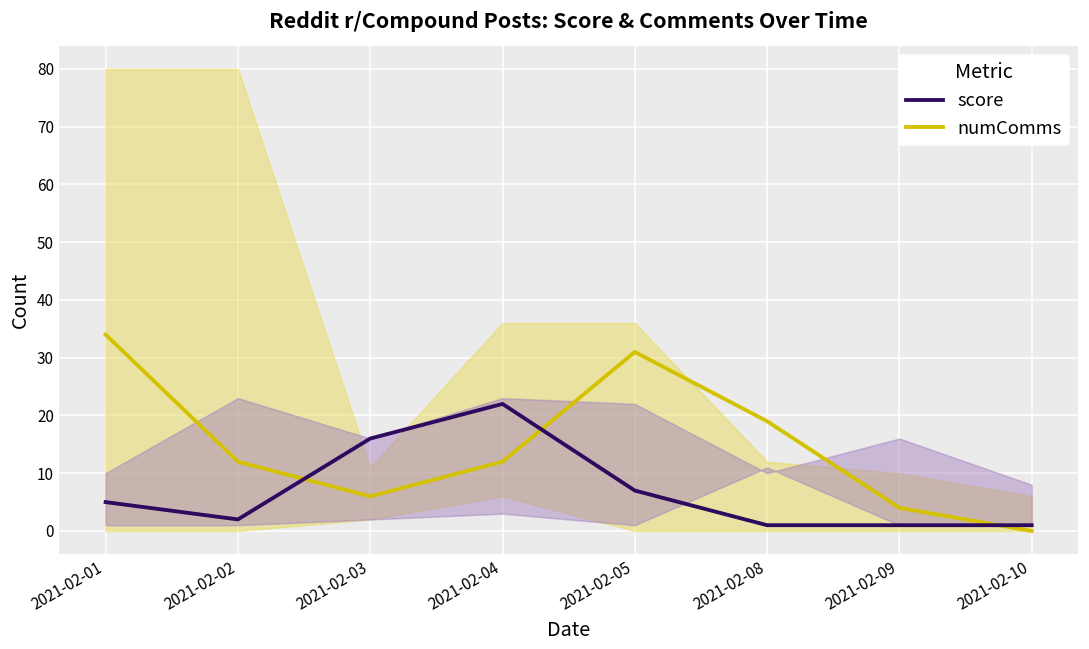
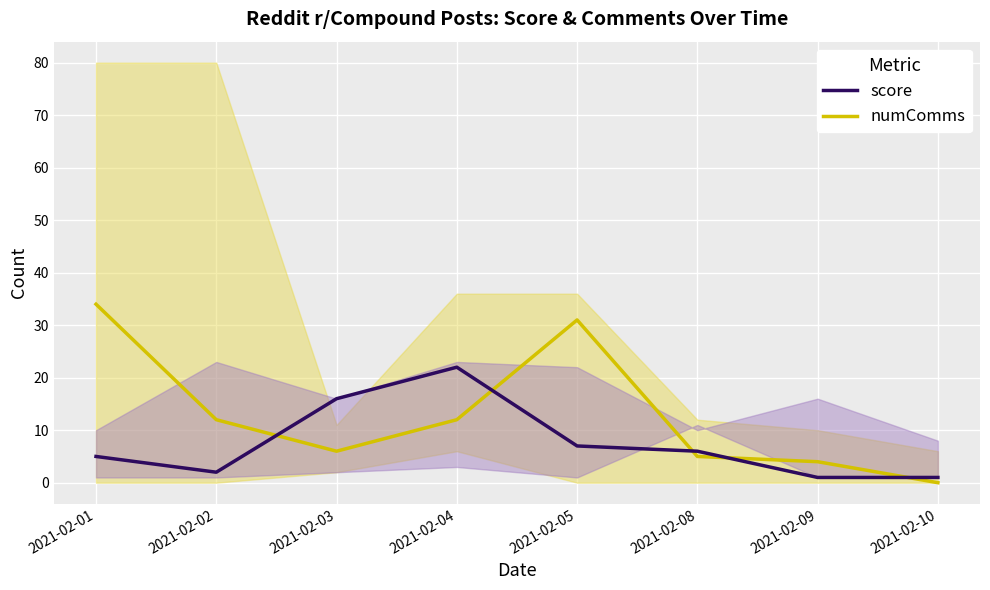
  {
    "numComms": {
      "2021-02-01": 34,
      "2021-02-02": 12,
      "2021-02-03": 6,
      "2021-02-04": 12,
      "2021-02-05": 31,
-     "2021-02-08": 19,
+     "2021-02-08": 5,
      "2021-02-09": 4,
      "2021-02-10": 0
    },
    "score": {
      "2021-02-01": 5,
      "2021-02-02": 2,
      "2021-02-04": 22,
      "2021-02-05": 7,
-     "2021-02-08": 1,
+     "2021-02-08": 6,
      "2021-02-09": 1,
      "2021-02-10": 1
    }
  }
